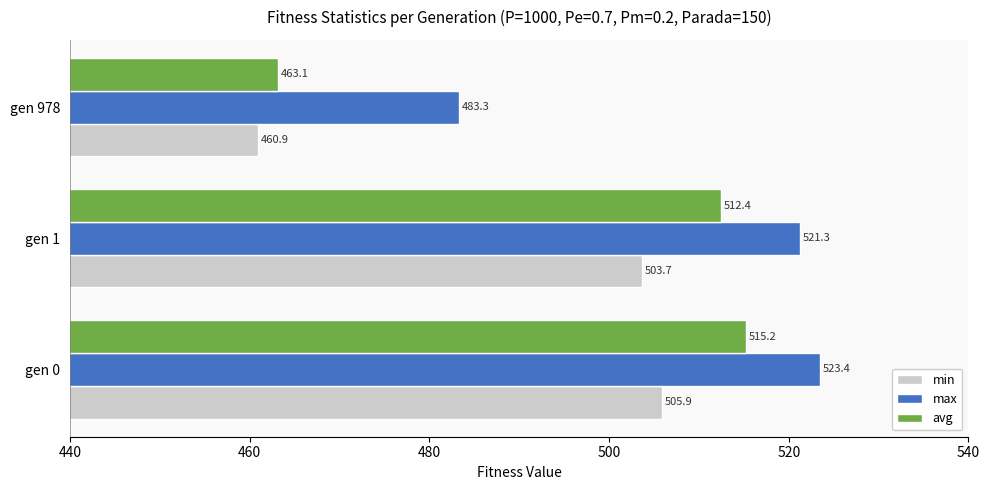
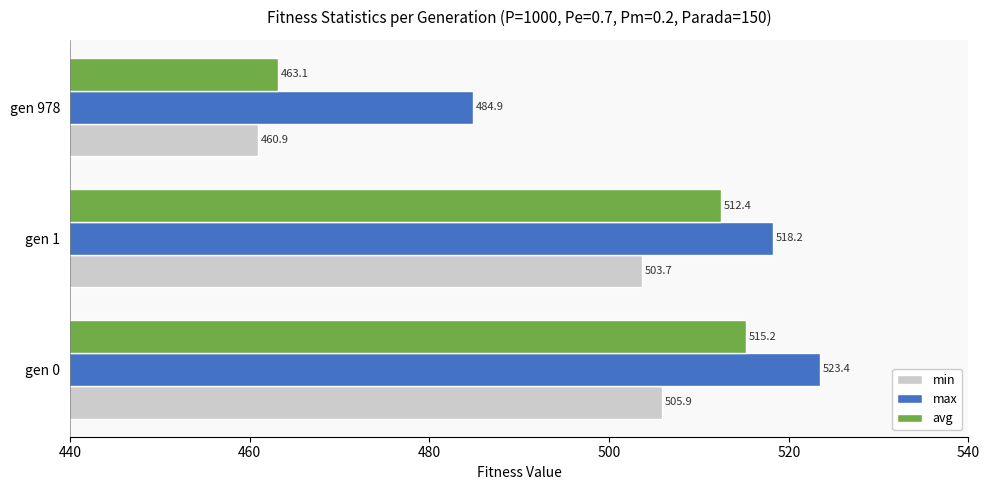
  {
    "min": {
      "gen 978": 460.9,
      "gen 1": 503.7,
      "gen 0": 505.9
    },
    "max": {
-     "gen 978": 483.3,
-     "gen 1": 521.3,
+     "gen 978": 484.9,
+     "gen 1": 518.2,
      "gen 0": 523.4
    },
    "avg": {
      "gen 978": 463.1,
      "gen 1": 512.4,
      "gen 0": 515.2
    }
  }
